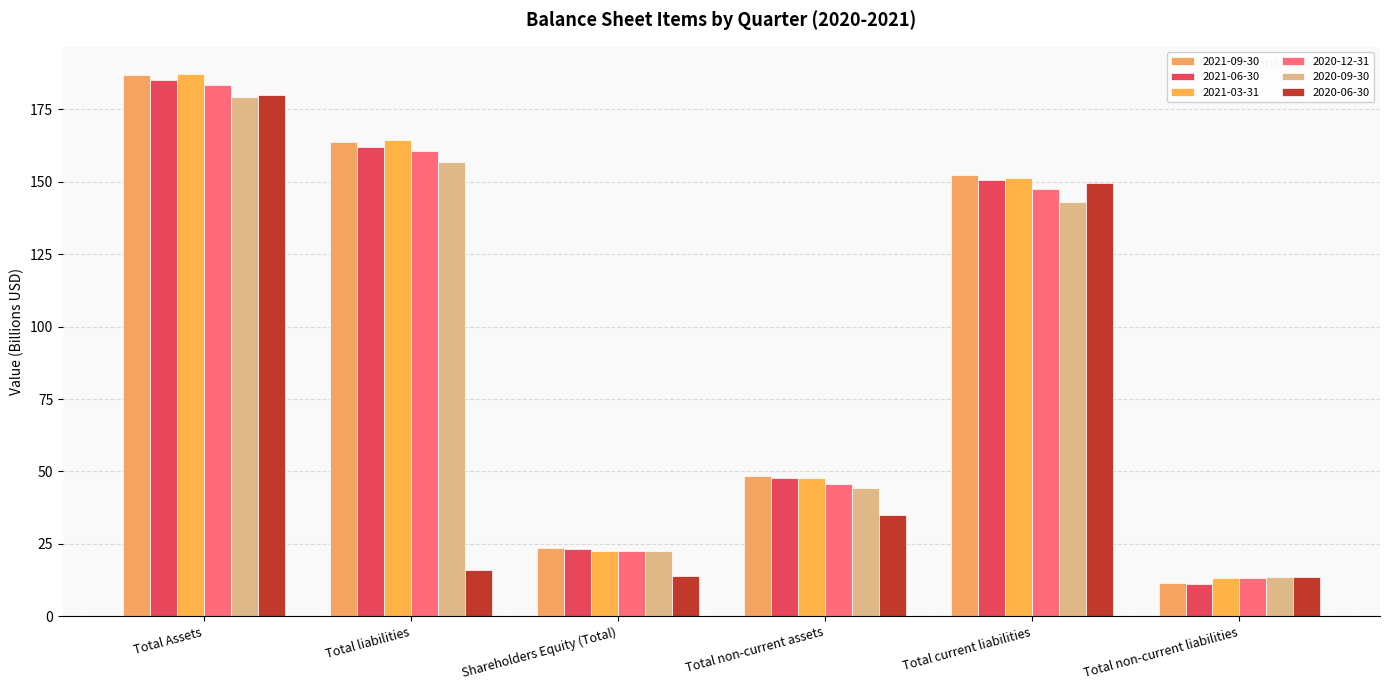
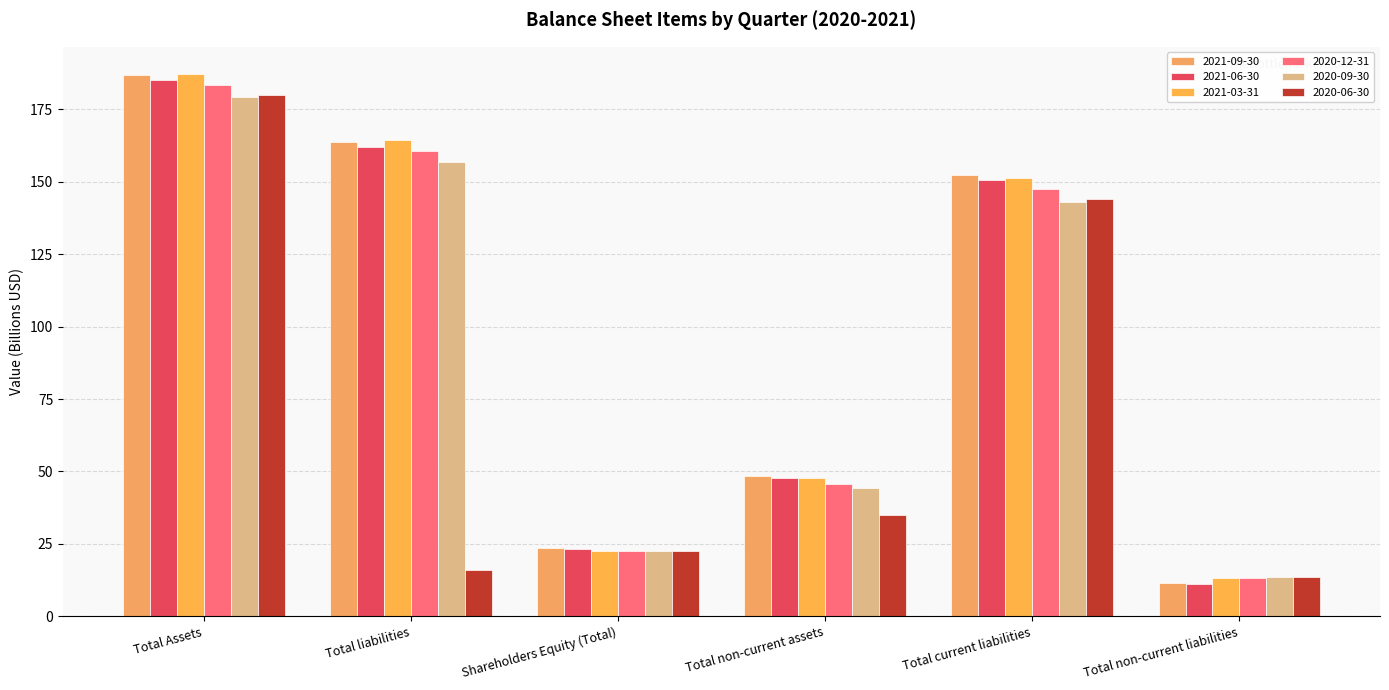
  {
    "2020-06-30": {
      "Total Assets": 180,
      "Total liabilities": 16,
-     "Shareholders Equity (Total)": 14,
+     "Shareholders Equity (Total)": 22,
      "Total non-current assets": 35,
-     "Total current liabilities": 150,
+     "Total current liabilities": 144,
      "Total non-current liabilities": 14
    }
  }
